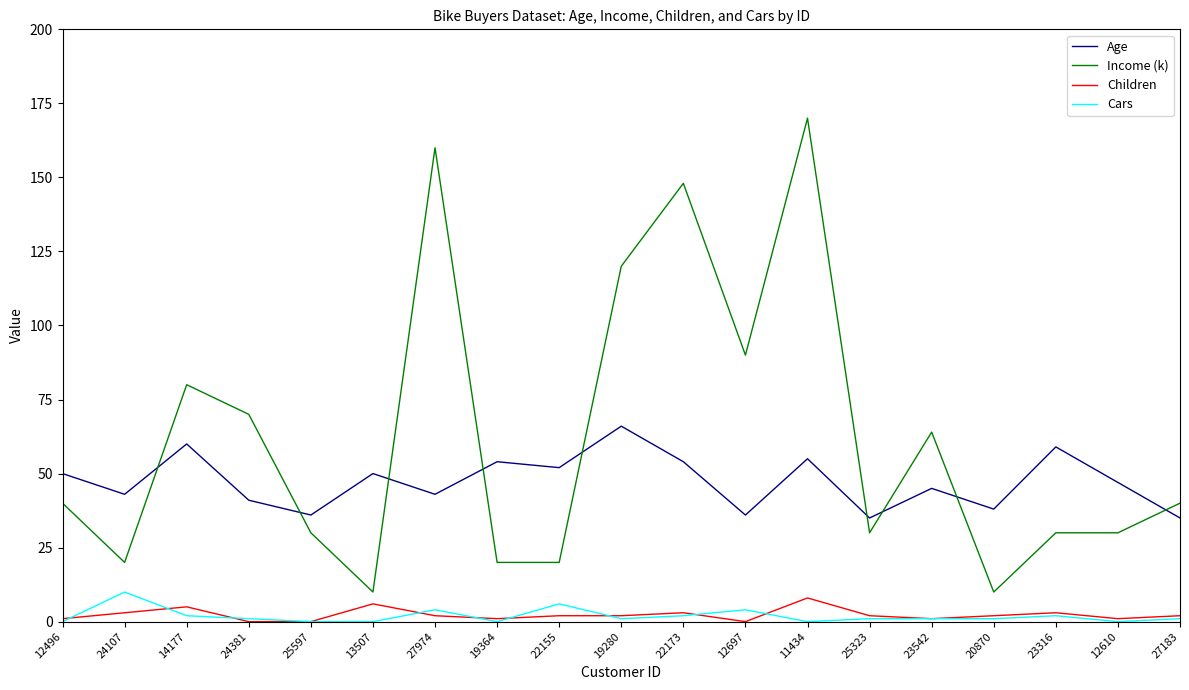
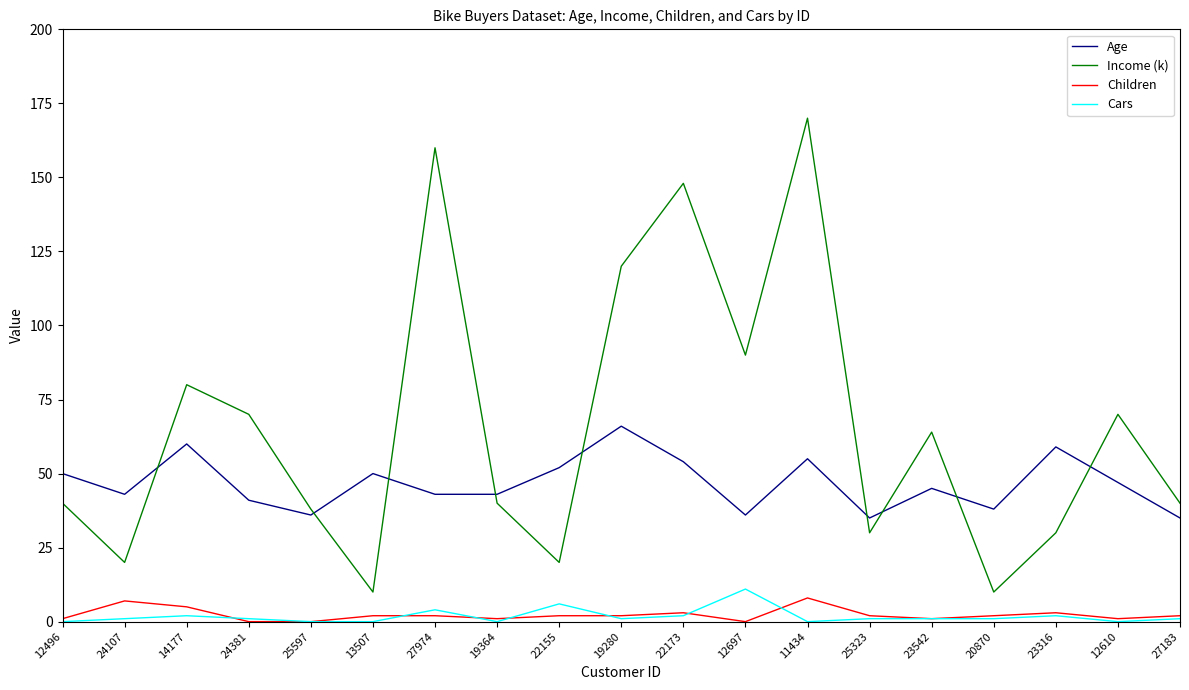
  {
    "Age": {
      "12496": 50,
      "24107": 43,
      "14177": 60,
      "24381": 41,
      "25597": 36,
      "13507": 50,
      "27974": 43,
-     "19364": 54,
+     "19364": 43,
      "22155": 52,
      "19280": 66,
      "22173": 54,
      "12697": 36,
      "11434": 55,
      "25323": 35,
      "23542": 45,
      "20870": 38,
      "23316": 59,
      "12610": 47,
      "27183": 35
    },
    "Income (k)": {
      "12496": 40,
      "24107": 20,
      "14177": 80,
      "24381": 70,
-     "25597": 30,
+     "25597": 38,
      "13507": 10,
      "27974": 160,
-     "19364": 20,
+     "19364": 40,
      "22155": 20,
      "19280": 120,
      "22173": 148,
      "12697": 90,
      "11434": 170,
      "25323": 30,
      "23542": 64,
      "20870": 10,
      "23316": 30,
-     "12610": 30,
+     "12610": 70,
      "27183": 40
    },
    "Children": {
      "12496": 1,
-     "24107": 3,
+     "24107": 7,
      "14177": 5,
      "24381": 0,
-     "13507": 6,
+     "13507": 2,
      "27974": 2,
      "19364": 1,
      "22155": 2,
      "19280": 2,
      "22173": 3,
      "12697": 0,
      "11434": 8,
      "25323": 2,
      "20870": 2,
      "23316": 3,
      "12610": 1,
      "27183": 2
    },
    "Cars": {
      "12496": 0,
-     "24107": 10,
+     "24107": 1,
      "14177": 2,
      "24381": 1,
      "13507": 0,
      "27974": 4,
      "19364": 0,
      "22155": 6,
      "19280": 1,
      "22173": 2,
-     "12697": 4,
+     "12697": 11,
      "11434": 0,
      "25323": 1,
      "20870": 1,
      "23316": 2,
      "12610": 0,
      "27183": 1
    }
  }
